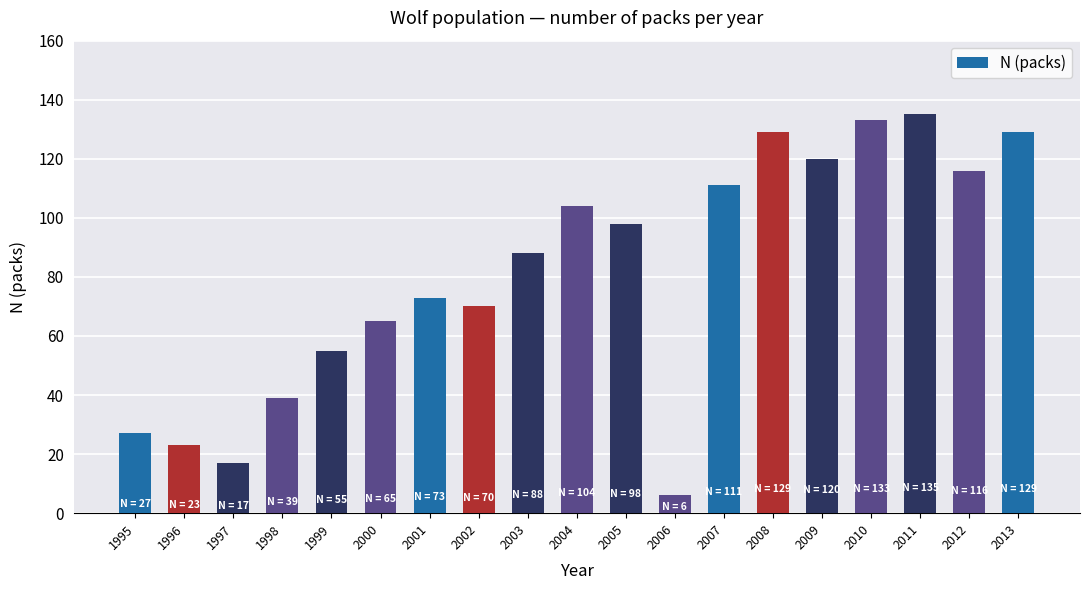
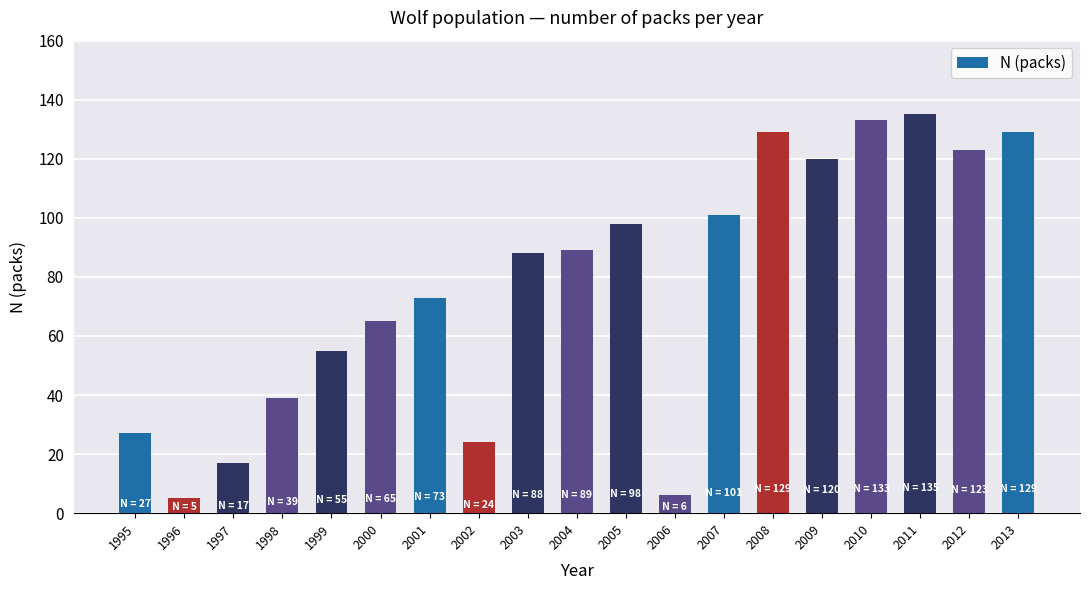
  {
    "1995": 27,
-   "1996": 23,
+   "1996": 5,
    "1997": 17,
    "1998": 39,
    "1999": 55,
    "2000": 65,
    "2001": 73,
-   "2002": 70,
+   "2002": 24,
    "2003": 88,
-   "2004": 104,
+   "2004": 89,
    "2005": 98,
    "2006": 6,
-   "2007": 111,
+   "2007": 101,
    "2008": 129,
    "2009": 120,
    "2010": 133,
    "2011": 135,
-   "2012": 116,
+   "2012": 123,
    "2013": 129
  }
